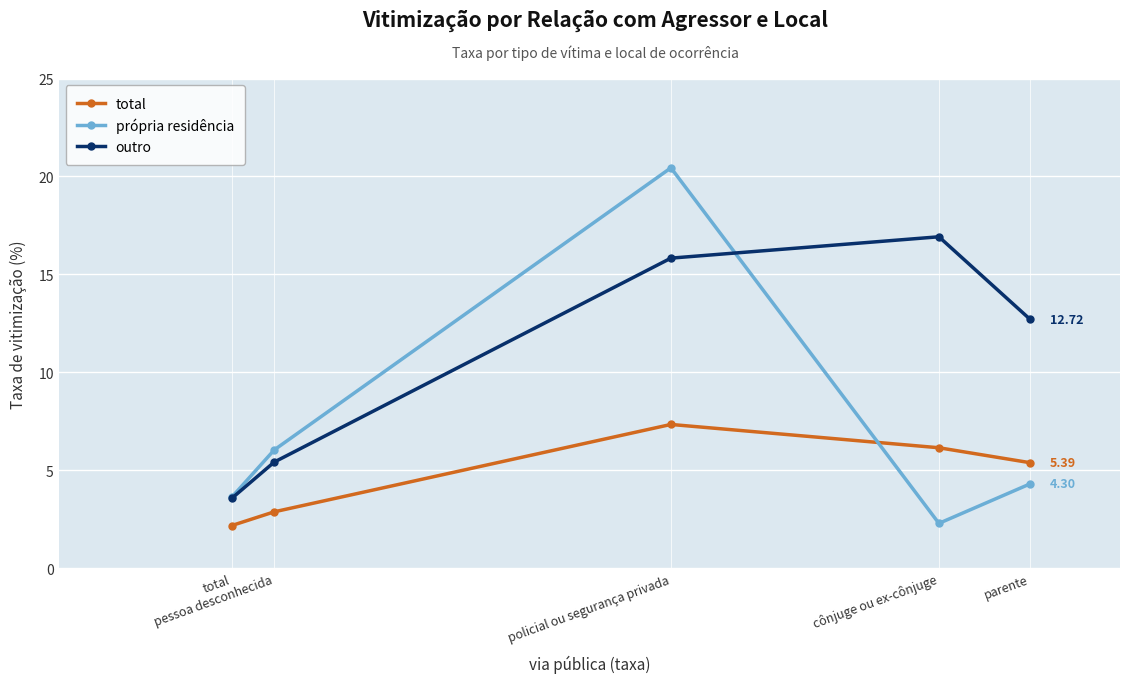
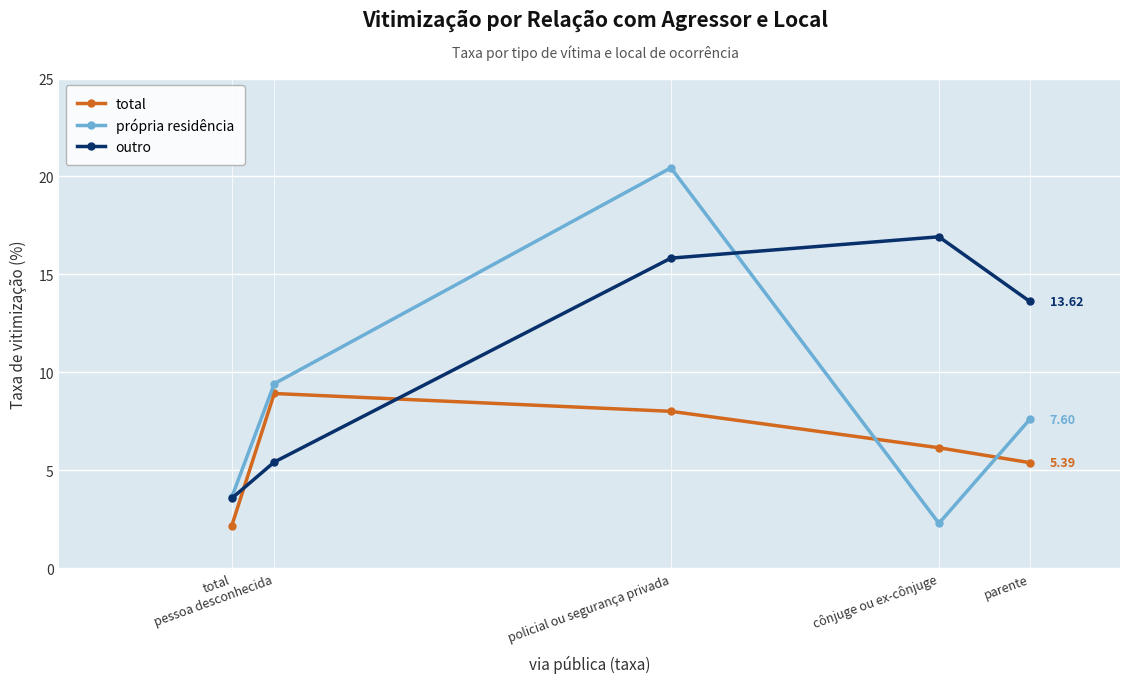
  {
    "total": {
      "total": 2.2,
-     "pessoa desconhecida": 2.9,
-     "policial ou segurança privada": 7.3,
+     "pessoa desconhecida": 8.9,
+     "policial ou segurança privada": 8.0,
      "cônjuge ou ex-cônjuge": 6.2
    },
    "própria residência": {
-     "pessoa desconhecida": 6.0,
-     "parente": 4.30
+     "pessoa desconhecida": 9.4,
+     "parente": 7.60
    },
    "outro": {
-     "parente": 12.72
+     "parente": 13.62
    }
  }
